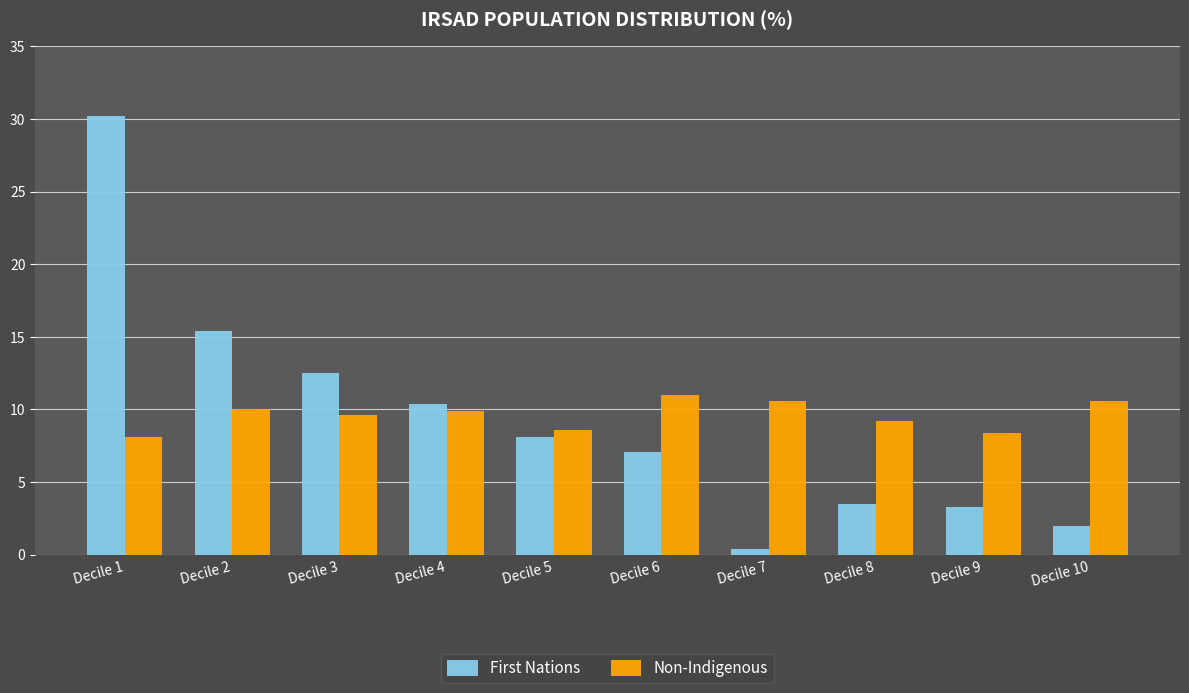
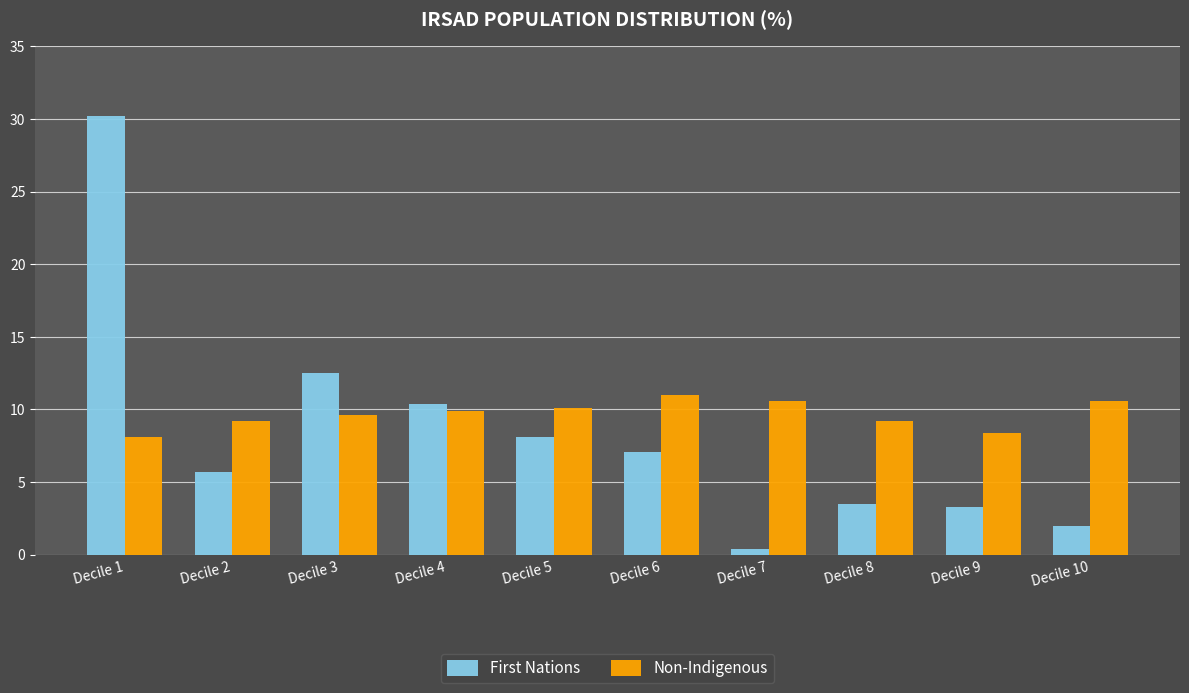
  {
    "First Nations": {
      "Decile 1": 30.2,
-     "Decile 2": 15.4,
+     "Decile 2": 5.7,
      "Decile 3": 12.5,
      "Decile 4": 10.4,
      "Decile 5": 8.1,
      "Decile 6": 7.1,
      "Decile 7": 0.4,
      "Decile 8": 3.5,
      "Decile 9": 3.3,
      "Decile 10": 2.0
    },
    "Non-Indigenous": {
      "Decile 1": 8.1,
-     "Decile 2": 10.0,
+     "Decile 2": 9.2,
      "Decile 3": 9.6,
      "Decile 4": 9.9,
-     "Decile 5": 8.6,
+     "Decile 5": 10.1,
      "Decile 6": 11.0,
      "Decile 7": 10.6,
      "Decile 8": 9.2,
      "Decile 9": 8.4,
      "Decile 10": 10.6
    }
  }
